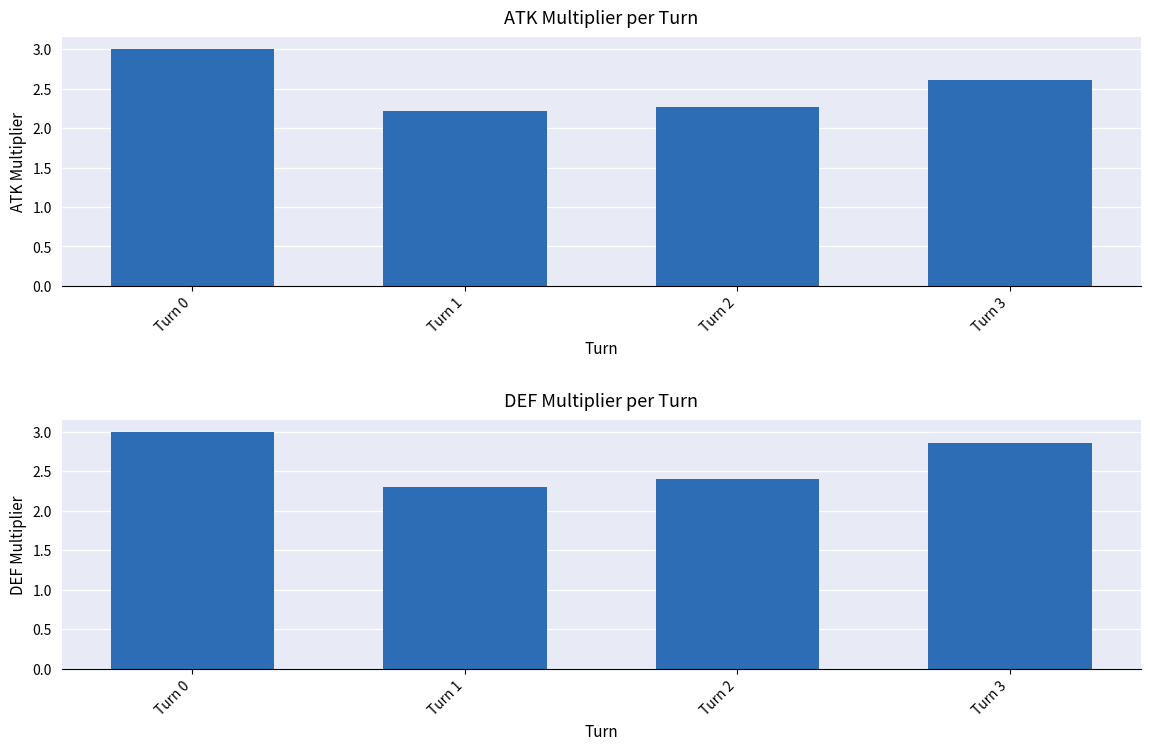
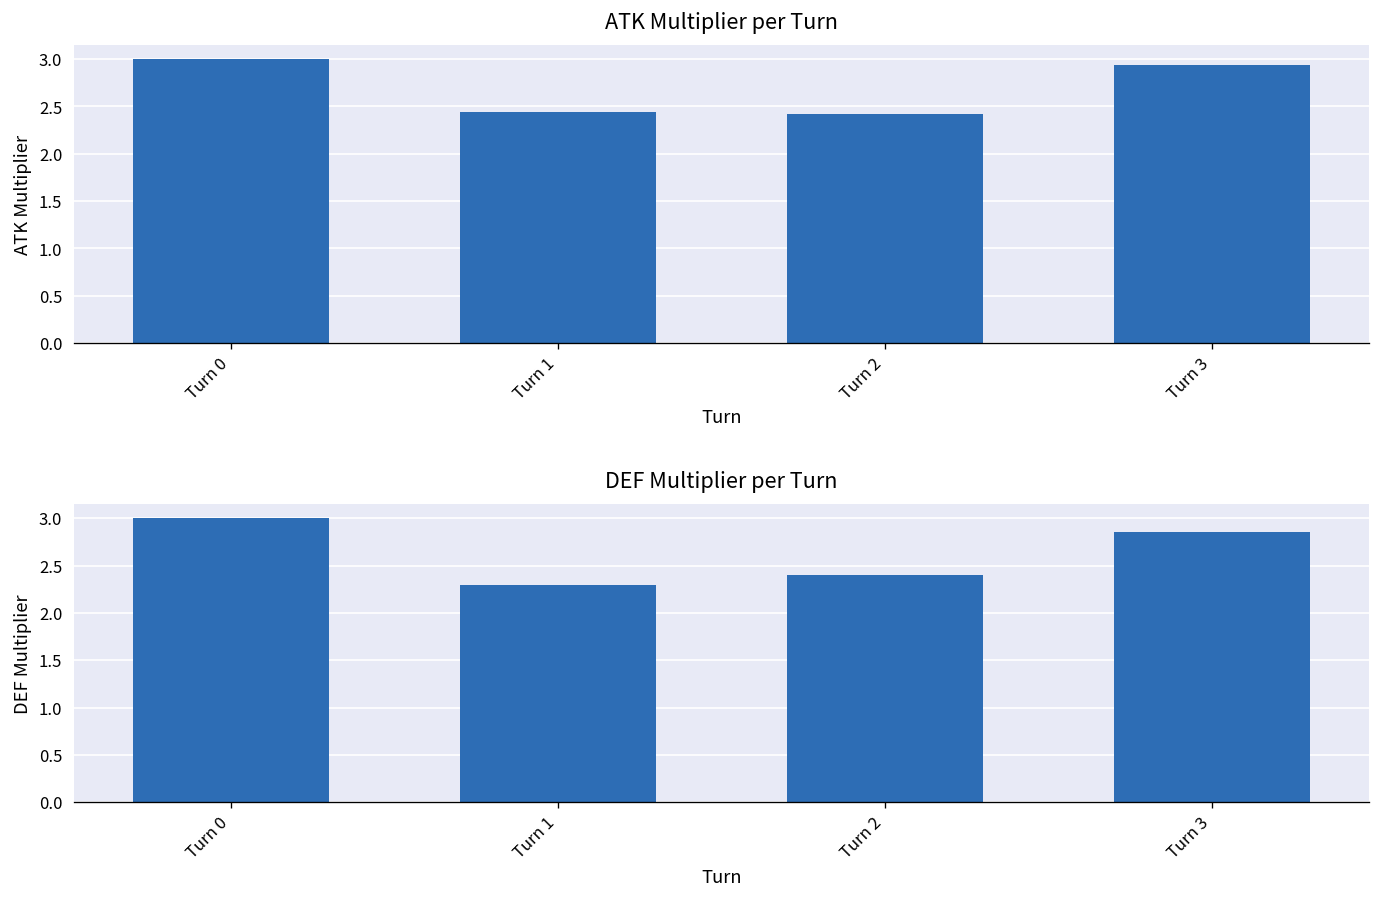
  {
    "ATK Multiplier per Turn": {
      "Turn 0": 3.0,
-     "Turn 1": 2.2,
-     "Turn 2": 2.3,
-     "Turn 3": 2.6
+     "Turn 1": 2.4,
+     "Turn 2": 2.4,
+     "Turn 3": 2.9
    },
    "DEF Multiplier per Turn": {
      "Turn 0": 3.0,
      "Turn 1": 2.3,
      "Turn 2": 2.4,
      "Turn 3": 2.9
    }
  }
